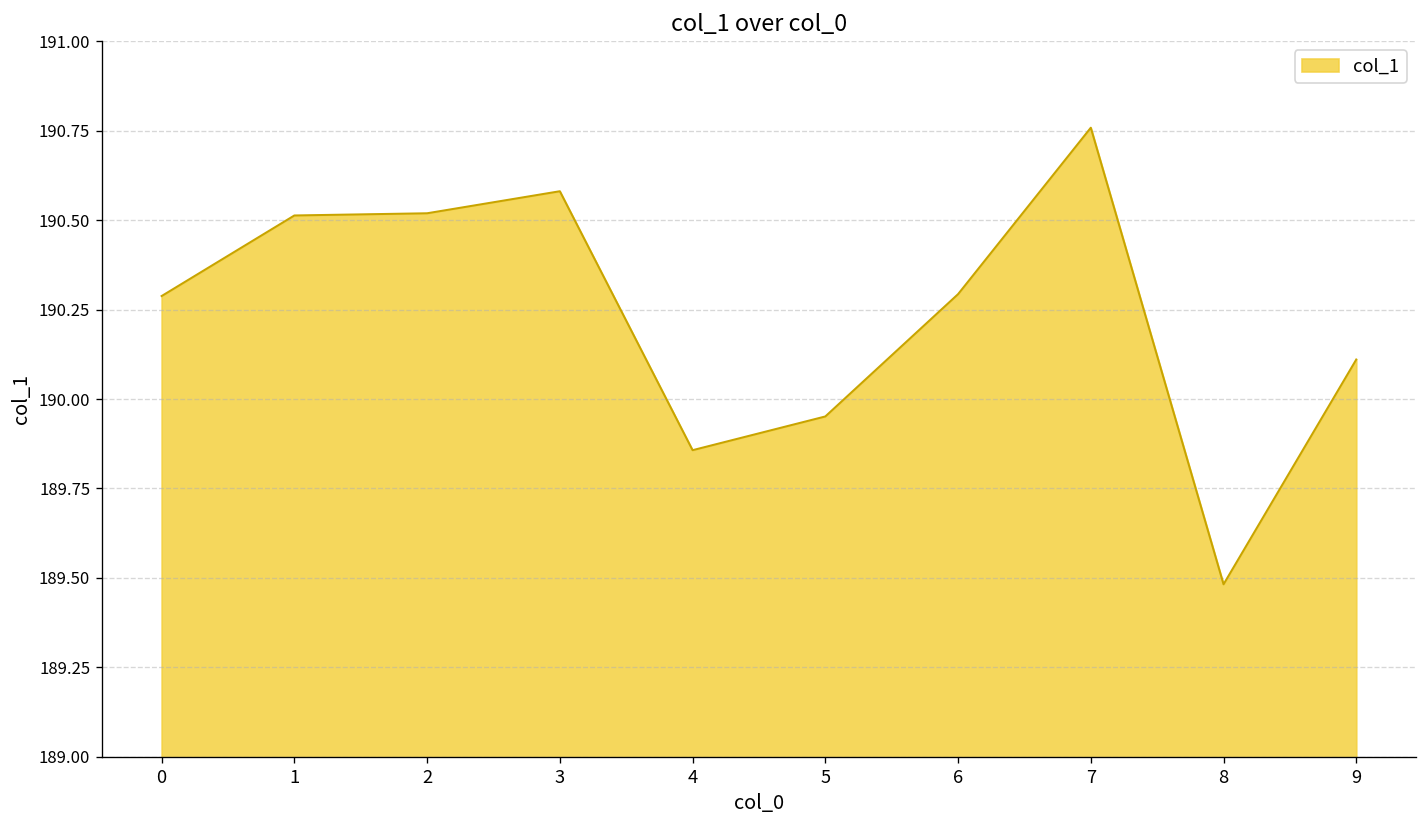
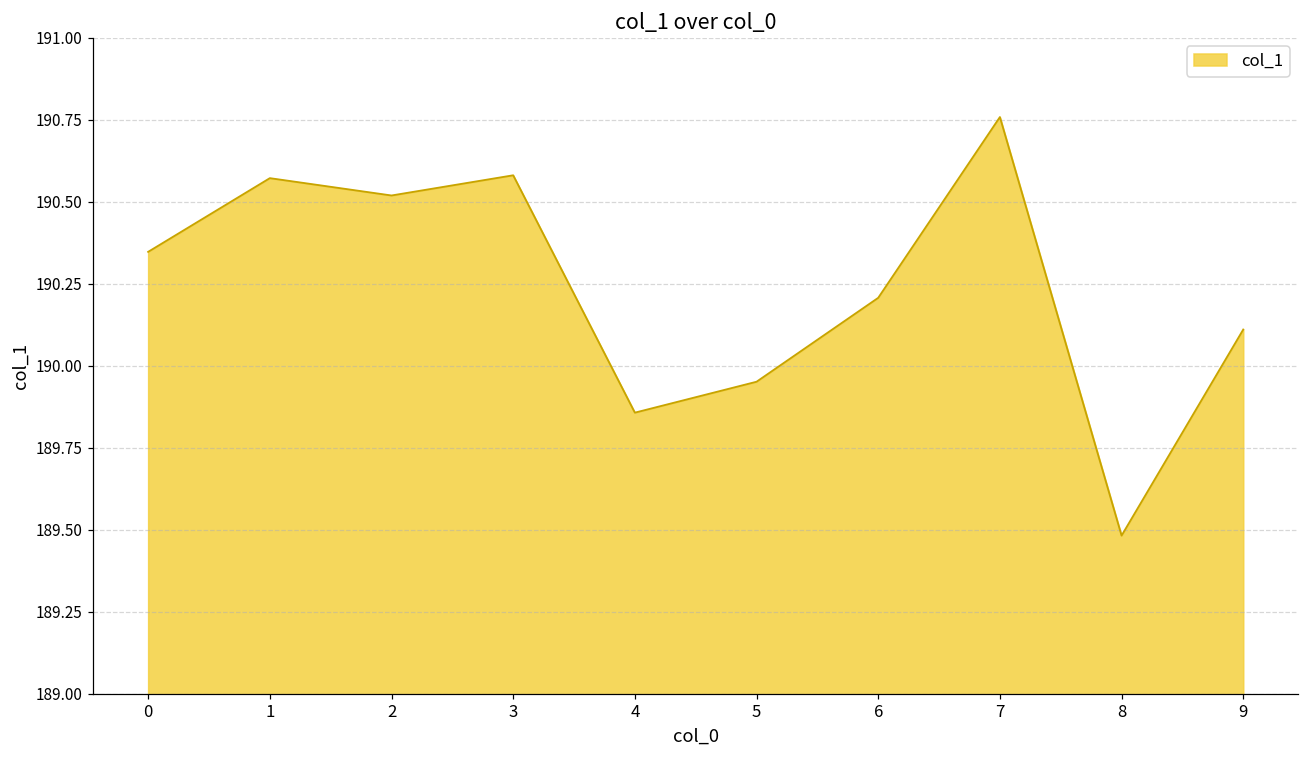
  {
-   "0": 190.29,
-   "1": 190.51,
+   "0": 190.35,
+   "1": 190.57,
    "2": 190.52,
    "3": 190.58,
    "4": 189.86,
    "5": 189.95,
-   "6": 190.29,
+   "6": 190.21,
    "7": 190.76,
    "8": 189.48,
    "9": 190.11
  }
